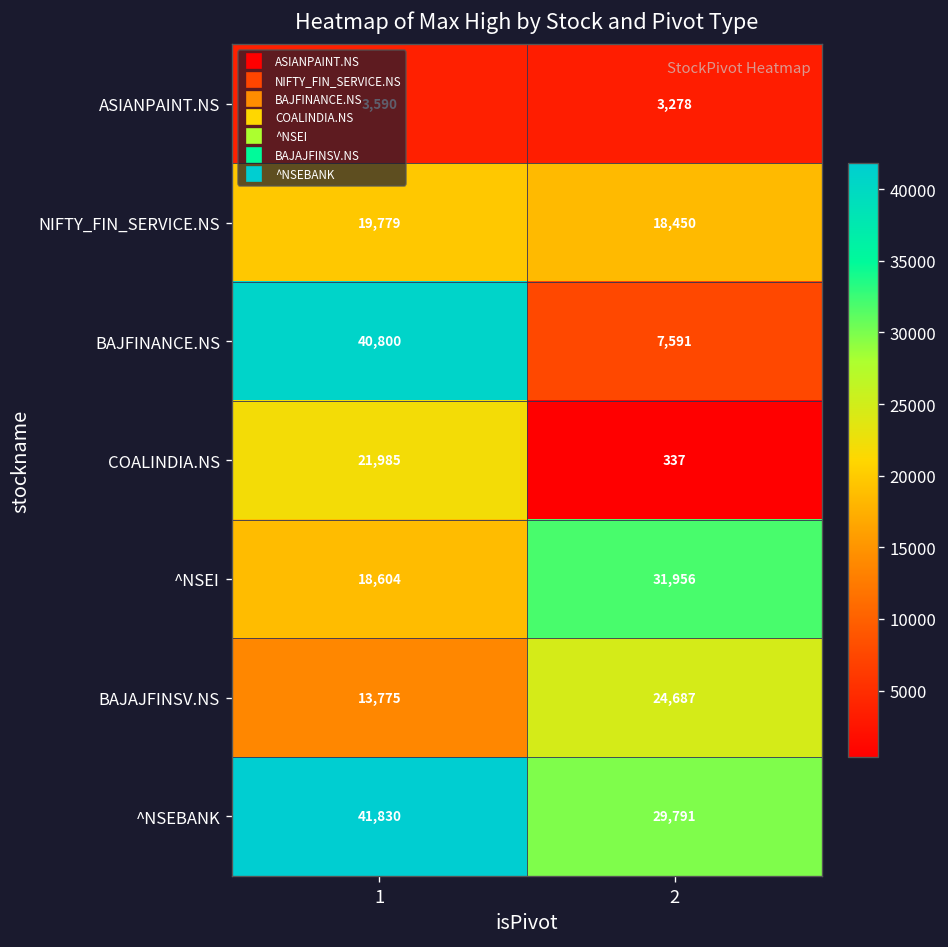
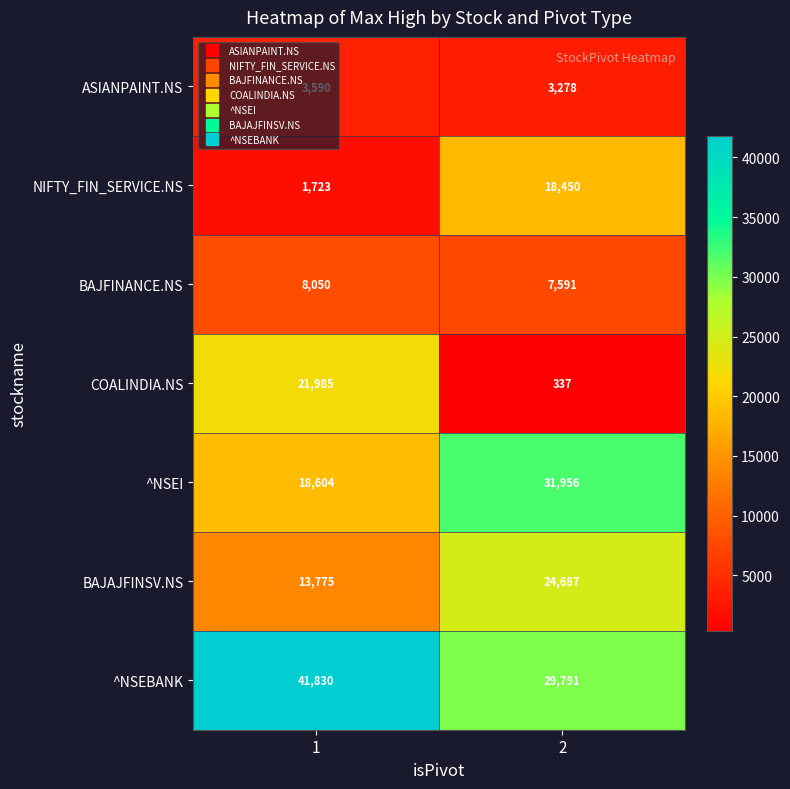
  {
    "NIFTY_FIN_SERVICE.NS": {
-     "1": "19,779",
+     "1": "1,723",
      "2": "18,450"
    },
    "BAJFINANCE.NS": {
-     "1": "40,800",
+     "1": "8,050",
      "2": "7,591"
    },
    "COALINDIA.NS": {
      "1": "21,985",
      "2": "337"
    },
    "^NSEI": {
      "1": "18,604",
      "2": "31,956"
    },
    "BAJAJFINSV.NS": {
      "1": "13,775",
      "2": "24,687"
    },
    "^NSEBANK": {
      "1": "41,830",
      "2": "29,791"
    }
  }
